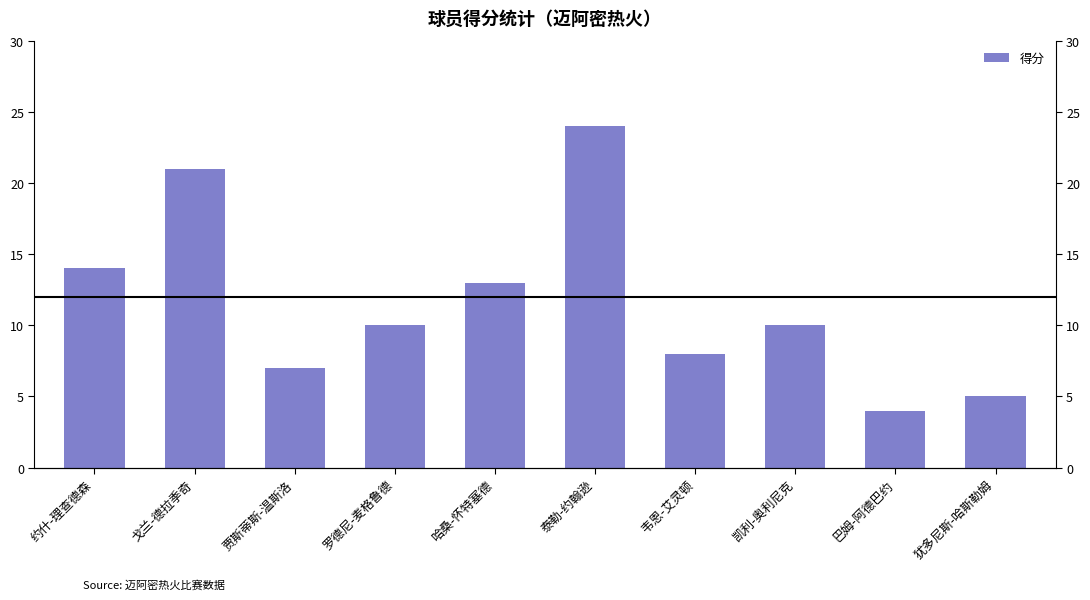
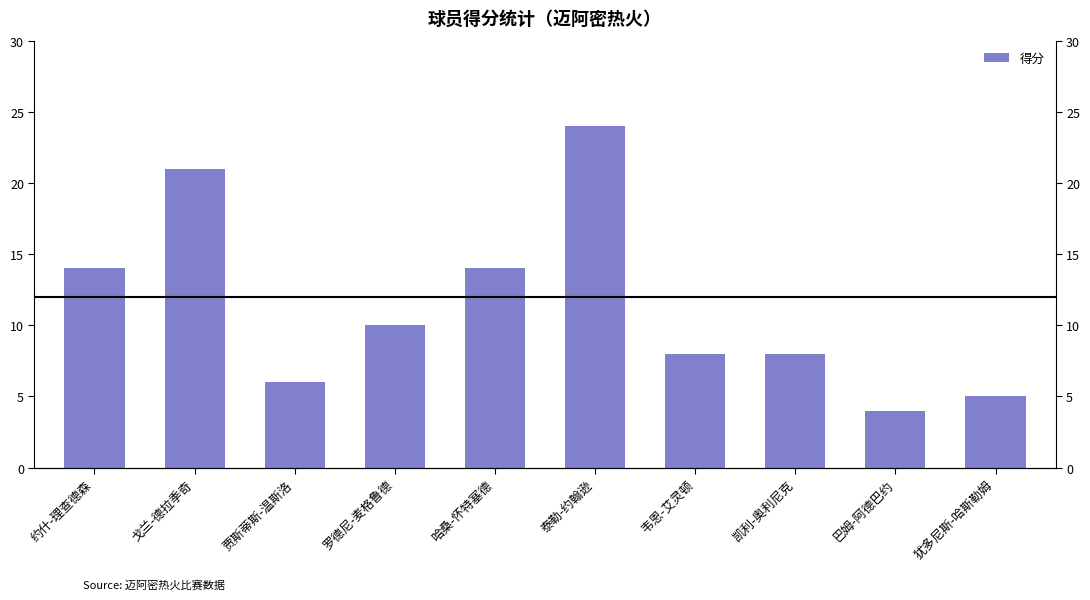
  {
    "约什-理查德森": 14,
    "戈兰-德拉季奇": 21,
-   "贾斯蒂斯-温斯洛": 7,
+   "贾斯蒂斯-温斯洛": 6,
    "罗德尼-麦格鲁德": 10,
-   "哈桑-怀特塞德": 13,
+   "哈桑-怀特塞德": 14,
    "泰勒-约翰逊": 24,
    "韦恩-艾灵顿": 8,
-   "凯利-奥利尼克": 10,
+   "凯利-奥利尼克": 8,
    "巴姆-阿德巴约": 4,
    "犹多尼斯-哈斯勒姆": 5
  }
